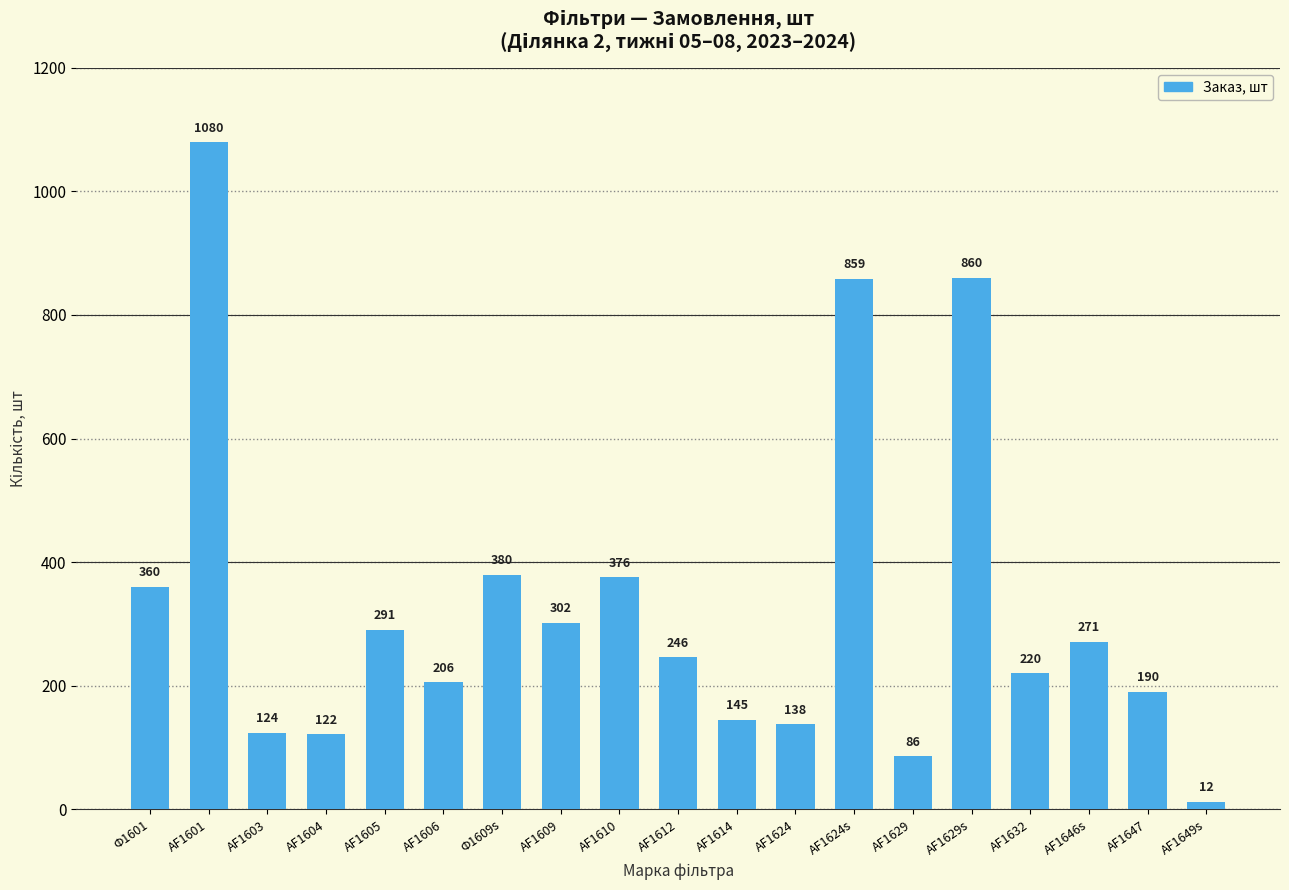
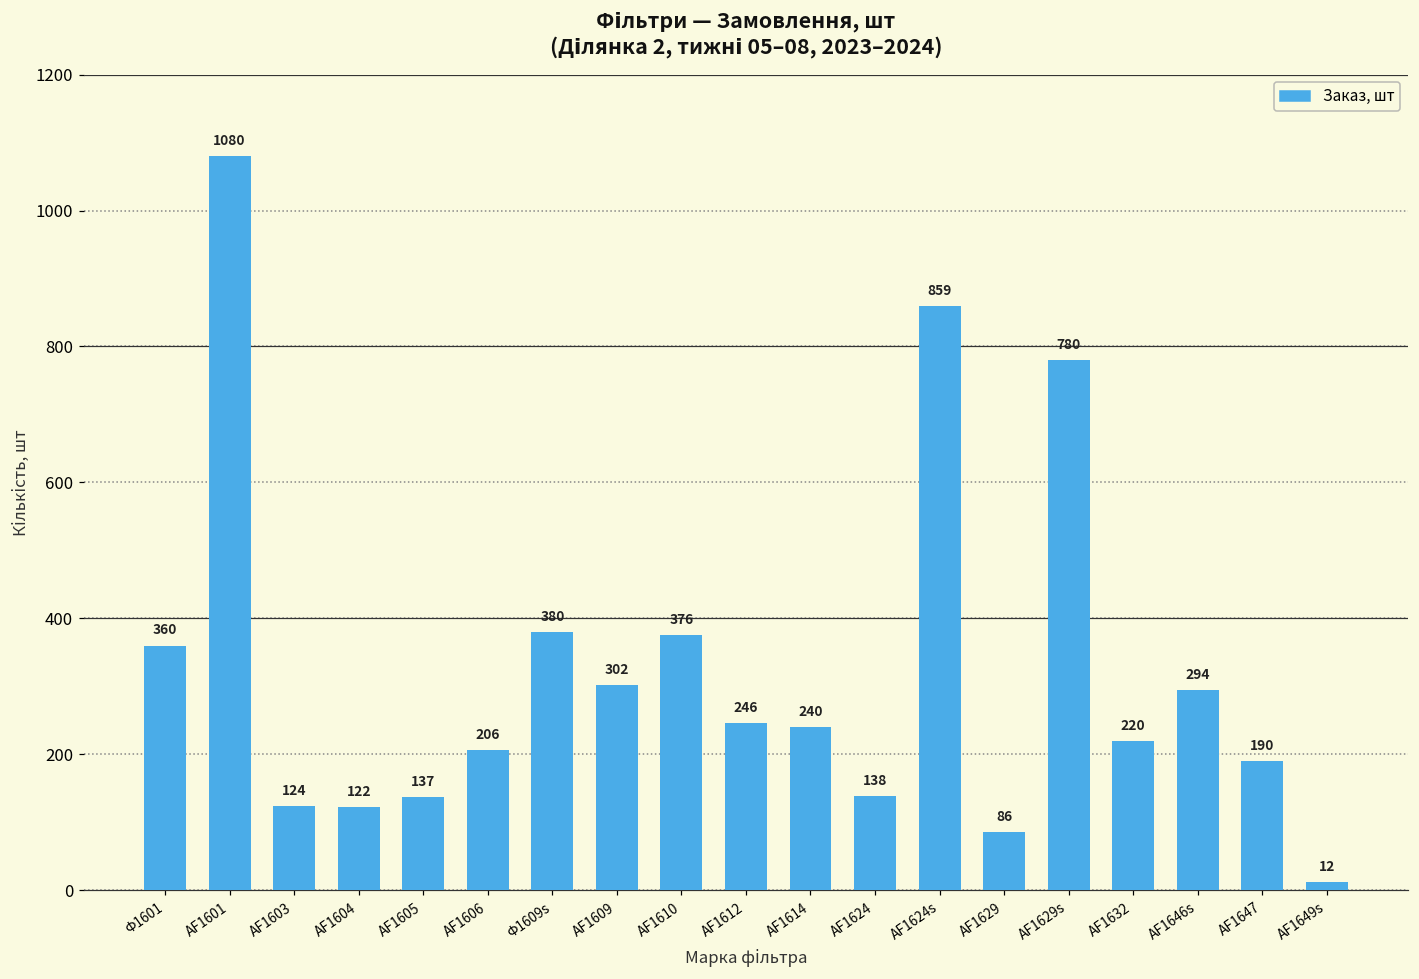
  {
    "Ф1601": 360,
    "AF1601": 1080,
    "AF1603": 124,
    "AF1604": 122,
-   "AF1605": 291,
+   "AF1605": 137,
    "AF1606": 206,
    "Ф1609s": 380,
    "AF1609": 302,
    "AF1610": 376,
    "AF1612": 246,
-   "AF1614": 145,
+   "AF1614": 240,
    "AF1624": 138,
    "AF1624s": 859,
    "AF1629": 86,
-   "AF1629s": 860,
+   "AF1629s": 780,
    "AF1632": 220,
-   "AF1646s": 271,
+   "AF1646s": 294,
    "AF1647": 190,
    "AF1649s": 12
  }
